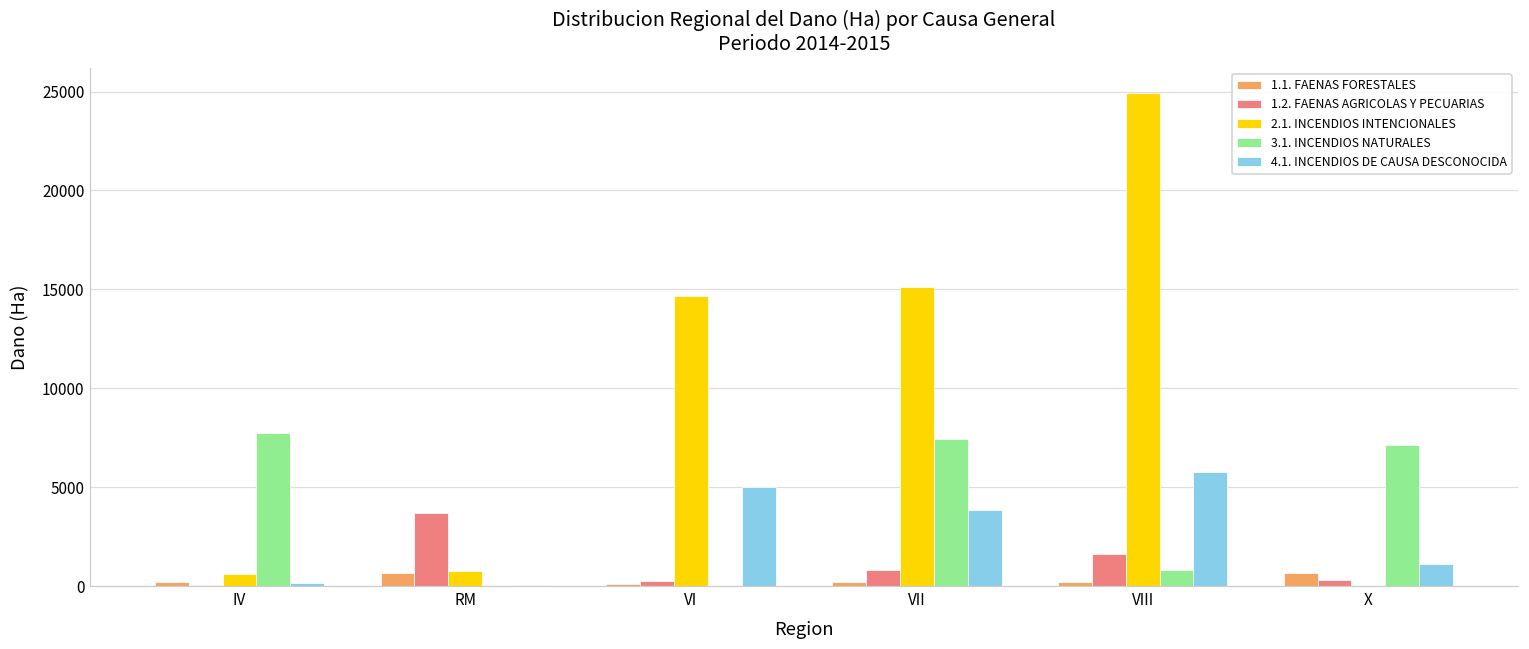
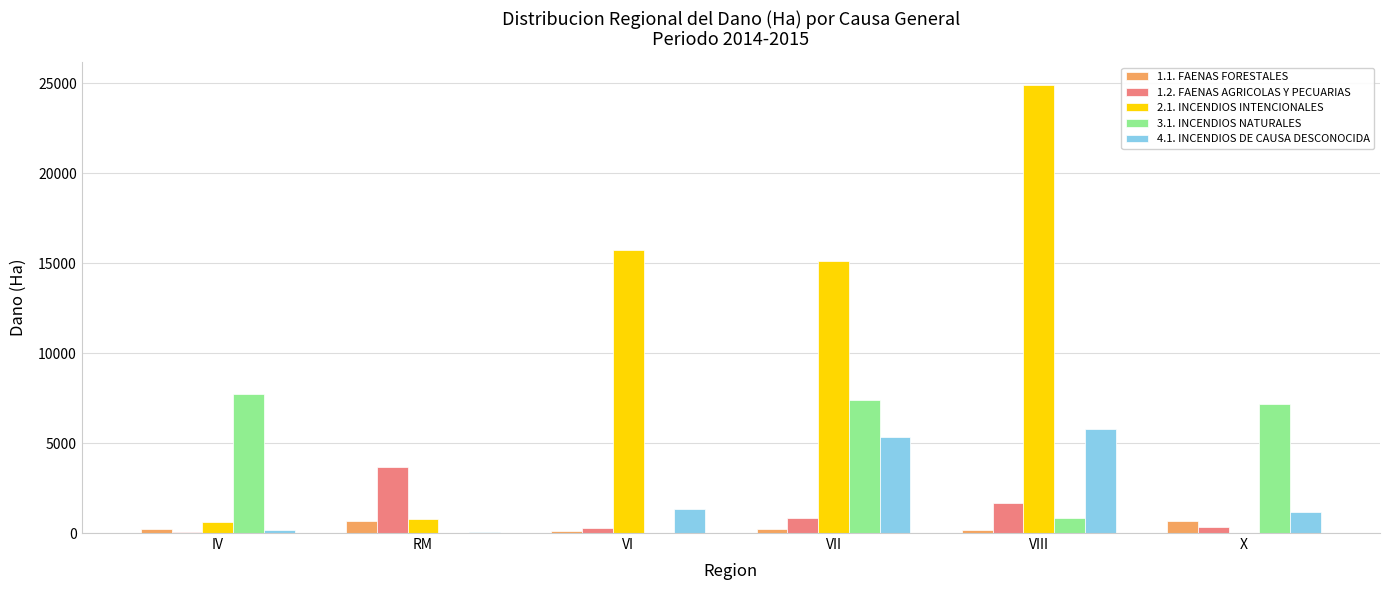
  {
    "2.1. INCENDIOS INTENCIONALES": {
      "IV": 600,
      "RM": 800,
-     "VI": 14700,
+     "VI": 15700,
      "VII": 15100,
      "VIII": 24900
    },
    "3.1. INCENDIOS NATURALES": {
      "IV": 7700,
      "RM": 0,
      "VII": 7400,
      "VIII": 800,
      "X": 7200
    },
    "4.1. INCENDIOS DE CAUSA DESCONOCIDA": {
      "IV": 200,
-     "VI": 5000,
-     "VII": 3900,
+     "VI": 1300,
+     "VII": 5300,
      "VIII": 5800,
      "X": 1100
    }
  }
